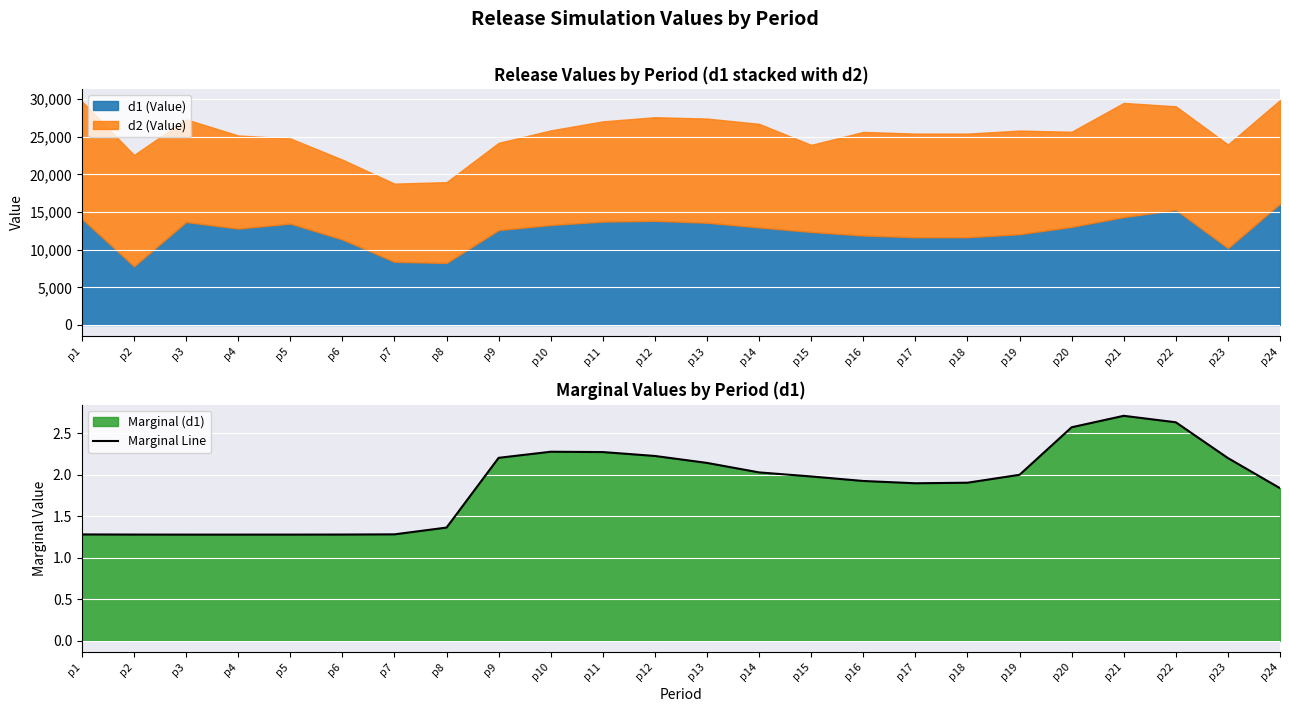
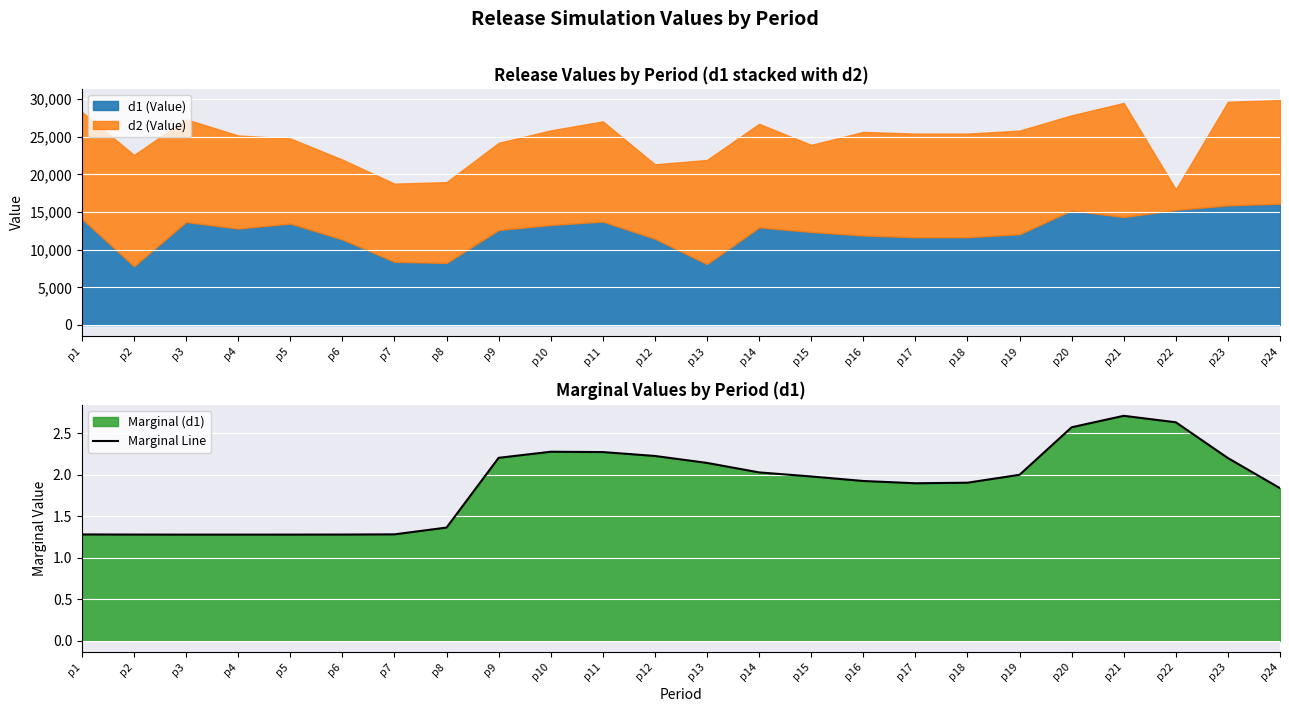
  {
    "Release Values by Period (d1 stacked with d2)": {
      "d1 (Value)": {
        "p1": "14,000",
        "p2": "8,000",
        "p3": "14,000",
        "p4": "13,000",
        "p5": "13,000",
        "p6": "11,000",
        "p7": "8,000",
        "p8": "8,000",
        "p9": "13,000",
        "p10": "13,000",
        "p11": "14,000",
-       "p12": "14,000",
-       "p13": "14,000",
+       "p12": "11,000",
+       "p13": "8,000",
        "p14": "13,000",
        "p15": "12,000",
        "p16": "12,000",
        "p17": "12,000",
        "p18": "12,000",
        "p19": "12,000",
-       "p20": "13,000",
+       "p20": "15,000",
        "p21": "14,000",
        "p22": "15,000",
-       "p23": "10,000",
+       "p23": "16,000",
        "p24": "16,000"
      },
      "d2 (Value)": {
-       "p1": "16,000",
+       "p1": "14,000",
        "p2": "15,000",
        "p4": "12,000",
        "p5": "11,000",
        "p6": "11,000",
        "p7": "10,000",
        "p8": "11,000",
        "p9": "12,000",
        "p10": "13,000",
        "p11": "13,000",
-       "p12": "14,000",
+       "p12": "10,000",
        "p13": "14,000",
        "p14": "14,000",
        "p15": "12,000",
        "p16": "14,000",
        "p17": "14,000",
        "p18": "14,000",
        "p19": "14,000",
        "p20": "13,000",
        "p21": "15,000",
-       "p22": "14,000",
+       "p22": "3,000",
        "p23": "14,000",
        "p24": "14,000"
      }
    },
    "Marginal Values by Period (d1)": {
      "p1": "1.3",
      "p2": "1.3",
      "p3": "1.3",
      "p4": "1.3",
      "p5": "1.3",
      "p6": "1.3",
      "p7": "1.3",
      "p8": "1.4",
      "p9": "2.2",
      "p10": "2.3",
      "p11": "2.3",
      "p12": "2.2",
      "p13": "2.1",
      "p14": "2.0",
      "p15": "2.0",
      "p16": "1.9",
      "p17": "1.9",
      "p18": "1.9",
      "p19": "2.0",
      "p20": "2.6",
      "p21": "2.7",
      "p22": "2.6",
      "p23": "2.2",
      "p24": "1.8"
    }
  }
